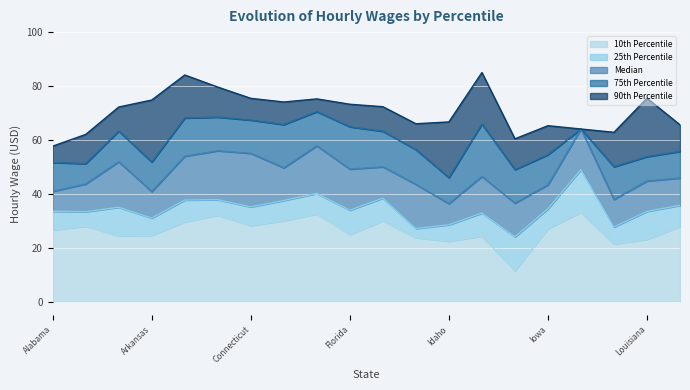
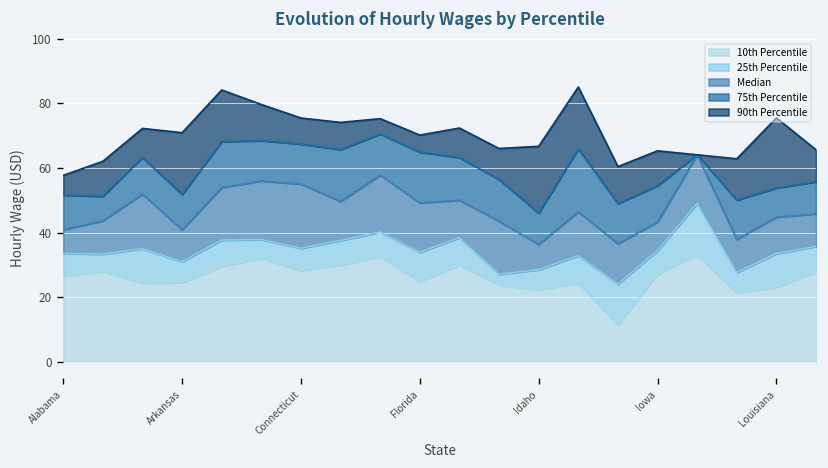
  {
    "90th Percentile": {
      "Alabama": 58,
-     "Arkansas": 75,
+     "Arkansas": 71,
      "Connecticut": 75,
-     "Florida": 73,
+     "Florida": 70,
      "Idaho": 67,
      "Iowa": 65
    }
  }
